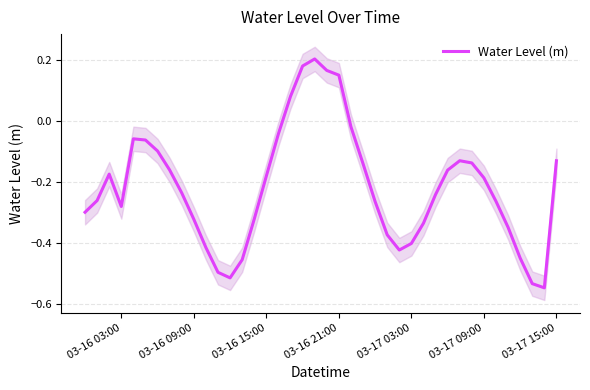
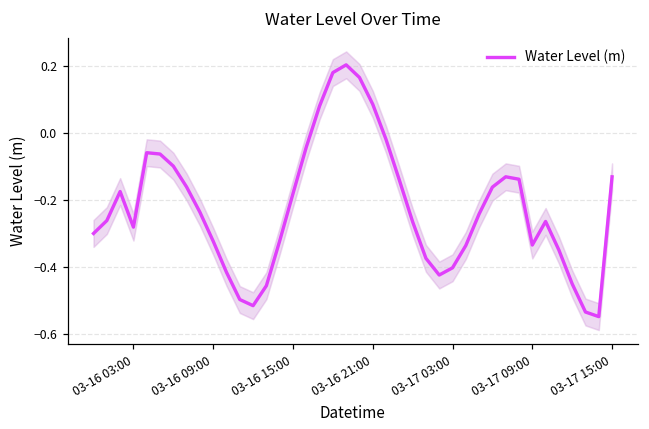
  {
    "Water Level (m)": {
      "03-16 03:00": -0.28,
      "03-16 09:00": -0.32,
      "03-16 15:00": -0.18,
-     "03-16 21:00": 0.15,
+     "03-16 21:00": 0.09,
      "03-17 03:00": -0.40,
-     "03-17 09:00": -0.19,
+     "03-17 09:00": -0.33,
      "03-17 15:00": -0.13
    }
  }
